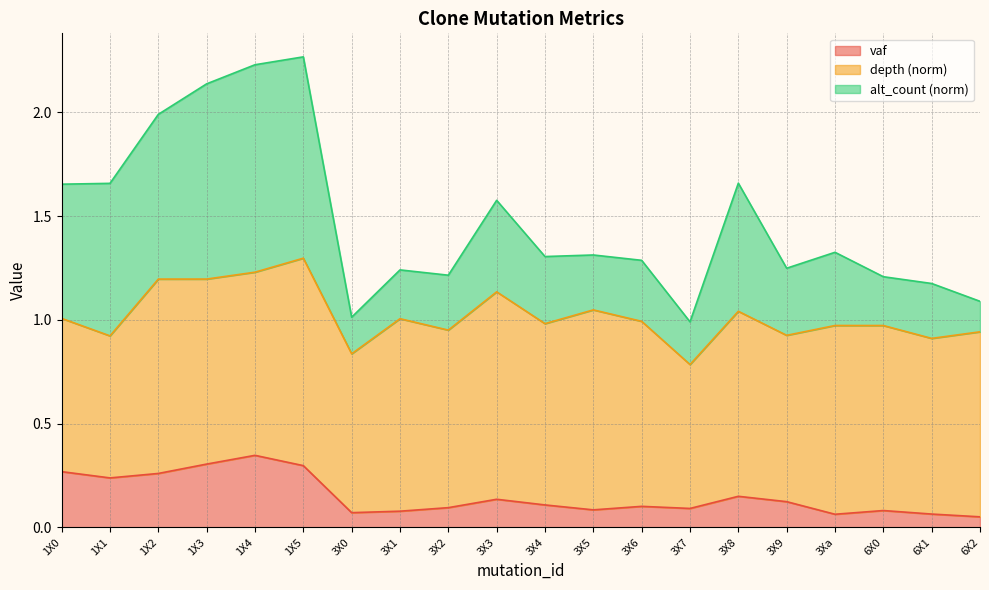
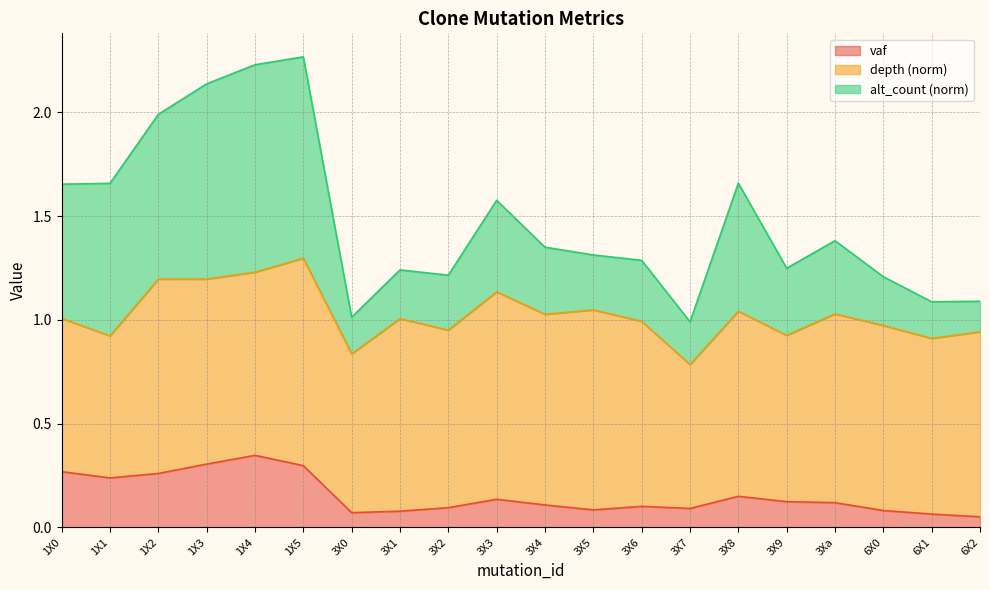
  {
    "vaf": {
      "1X0": 0.27,
      "1X1": 0.24,
      "1X2": 0.26,
      "1X3": 0.30,
      "1X4": 0.35,
      "1X5": 0.30,
      "3X0": 0.07,
      "3X1": 0.08,
      "3X2": 0.09,
      "3X3": 0.14,
      "3X4": 0.11,
      "3X5": 0.08,
      "3X6": 0.10,
      "3X7": 0.09,
      "3X8": 0.15,
      "3X9": 0.12,
-     "3Xa": 0.06,
+     "3Xa": 0.12,
      "6X0": 0.08,
      "6X1": 0.06,
      "6X2": 0.05
    },
    "depth (norm)": {
      "1X0": 0.74,
      "1X1": 0.68,
      "1X2": 0.94,
      "1X3": 0.89,
      "1X4": 0.88,
      "1X5": 1.00,
      "3X0": 0.77,
      "3X1": 0.93,
      "3X2": 0.86,
      "3X3": 1.00,
-     "3X4": 0.87,
+     "3X4": 0.92,
      "3X5": 0.96,
      "3X6": 0.89,
      "3X7": 0.69,
      "3X8": 0.89,
      "3X9": 0.80,
      "3Xa": 0.91,
      "6X0": 0.89,
      "6X1": 0.85,
      "6X2": 0.89
    },
    "alt_count (norm)": {
      "1X0": 0.65,
      "1X1": 0.74,
      "1X2": 0.79,
      "1X3": 0.94,
      "1X4": 1.00,
      "1X5": 0.97,
      "3X0": 0.18,
      "3X1": 0.24,
      "3X2": 0.26,
      "3X3": 0.44,
      "3X4": 0.32,
      "3X5": 0.26,
      "3X6": 0.29,
      "3X7": 0.21,
      "3X8": 0.62,
      "3X9": 0.32,
      "3Xa": 0.35,
      "6X0": 0.24,
-     "6X1": 0.26,
+     "6X1": 0.18,
      "6X2": 0.15
    }
  }
